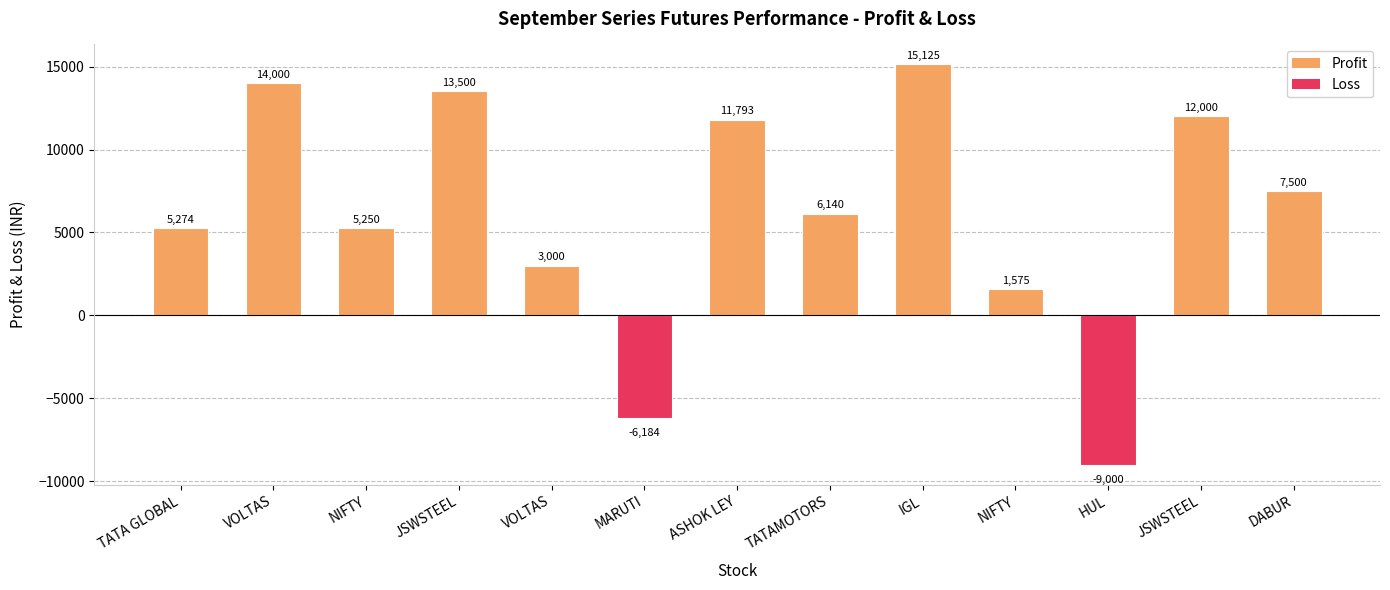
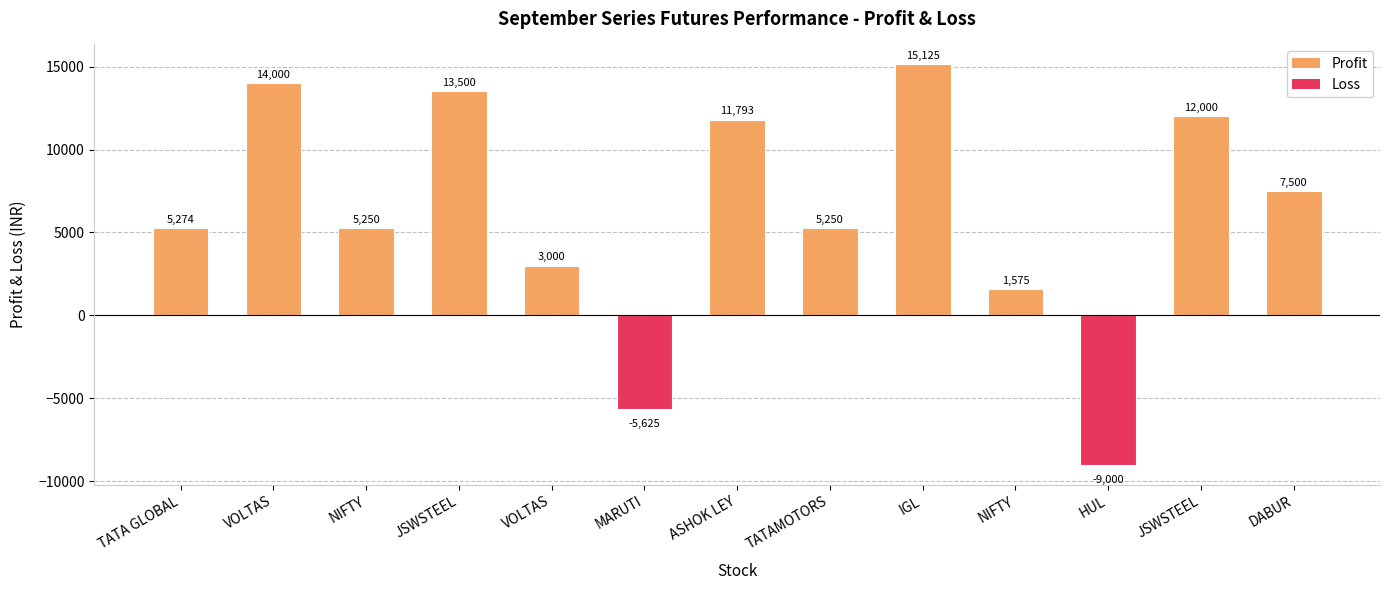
  {
    "TATA GLOBAL": "5,274",
-   "MARUTI": "-6,184",
+   "MARUTI": "-5,625",
    "ASHOK LEY": "11,793",
-   "TATAMOTORS": "6,140",
+   "TATAMOTORS": "5,250",
    "IGL": "15,125",
    "HUL": "-9,000",
    "DABUR": "7,500"
  }
